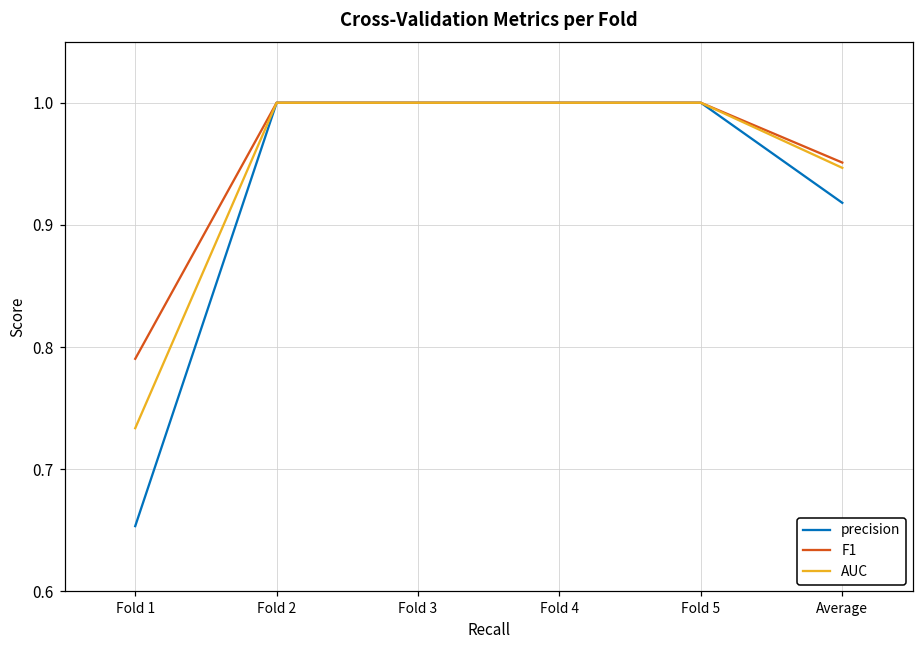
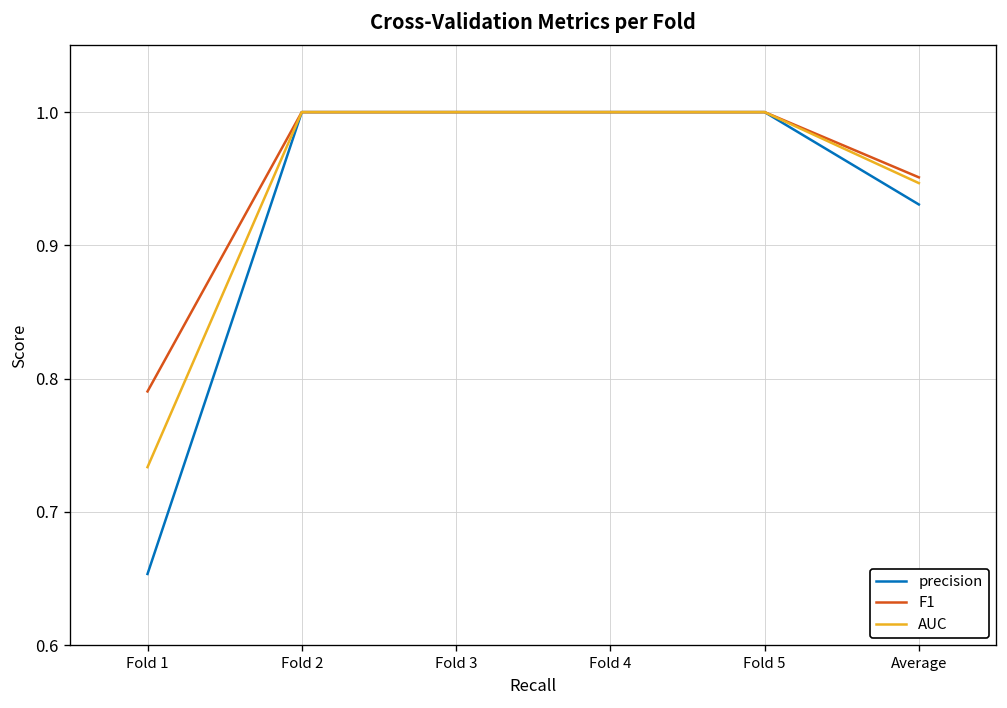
  {
    "precision": {
      "Fold 1": 0.653,
-     "Average": 0.918
+     "Average": 0.931
    },
    "F1": {
      "Fold 1": 0.790,
      "Average": 0.951
    },
    "AUC": {
      "Fold 1": 0.734,
      "Average": 0.947
    }
  }
